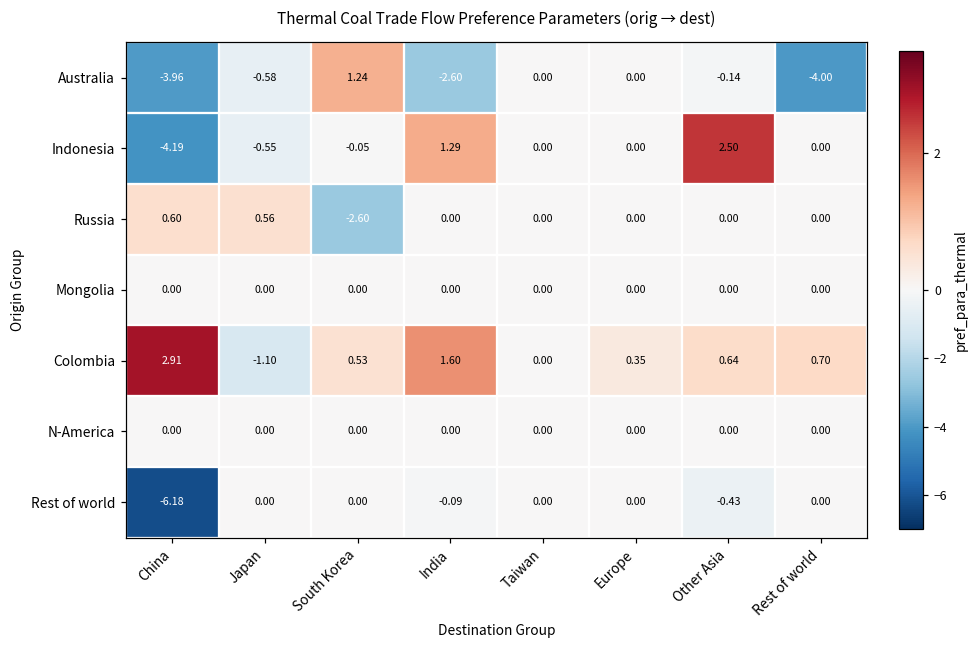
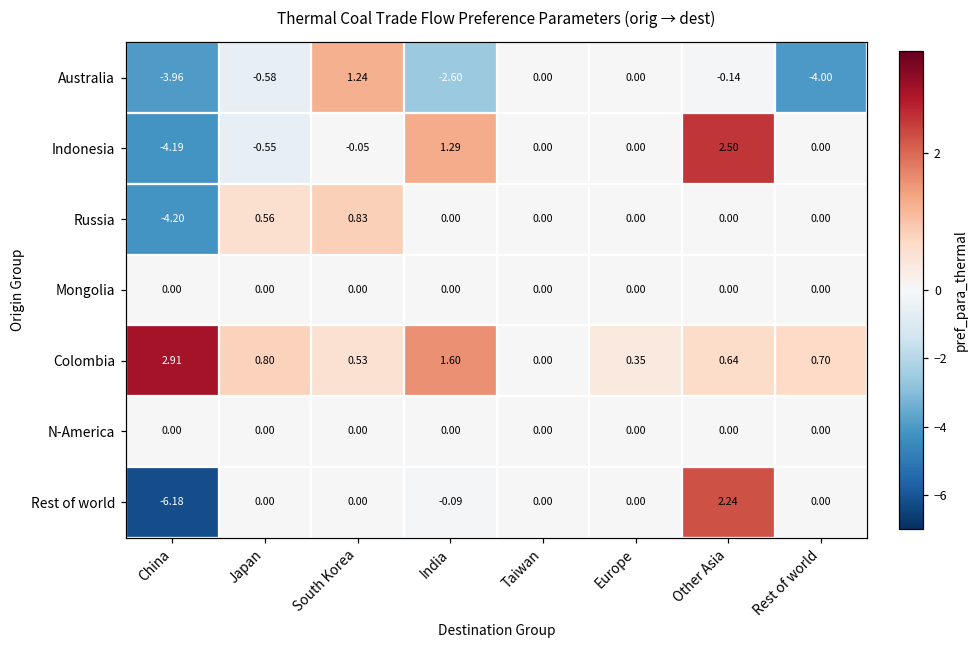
  {
    "Australia": {
      "China": -3.96,
      "Japan": -0.58,
      "South Korea": 1.24,
      "India": -2.60,
      "Taiwan": 0.00,
      "Europe": 0.00,
      "Other Asia": -0.14,
      "Rest of world": -4.00
    },
    "Indonesia": {
      "China": -4.19,
      "Japan": -0.55,
      "South Korea": -0.05,
      "India": 1.29,
      "Taiwan": 0.00,
      "Europe": 0.00,
      "Other Asia": 2.50,
      "Rest of world": 0.00
    },
    "Russia": {
-     "China": 0.60,
+     "China": -4.20,
      "Japan": 0.56,
-     "South Korea": -2.60,
+     "South Korea": 0.83,
      "India": 0.00,
      "Taiwan": 0.00,
      "Europe": 0.00,
      "Other Asia": 0.00,
      "Rest of world": 0.00
    },
    "Mongolia": {
      "China": 0.00,
      "Japan": 0.00,
      "South Korea": 0.00,
      "India": 0.00,
      "Taiwan": 0.00,
      "Europe": 0.00,
      "Other Asia": 0.00,
      "Rest of world": 0.00
    },
    "Colombia": {
      "China": 2.91,
-     "Japan": -1.10,
+     "Japan": 0.80,
      "South Korea": 0.53,
      "India": 1.60,
      "Taiwan": 0.00,
      "Europe": 0.35,
      "Other Asia": 0.64,
      "Rest of world": 0.70
    },
    "N-America": {
      "China": 0.00,
      "Japan": 0.00,
      "South Korea": 0.00,
      "India": 0.00,
      "Taiwan": 0.00,
      "Europe": 0.00,
      "Other Asia": 0.00,
      "Rest of world": 0.00
    },
    "Rest of world": {
      "China": -6.18,
      "Japan": 0.00,
      "South Korea": 0.00,
      "India": -0.09,
      "Taiwan": 0.00,
      "Europe": 0.00,
-     "Other Asia": -0.43,
+     "Other Asia": 2.24,
      "Rest of world": 0.00
    }
  }
